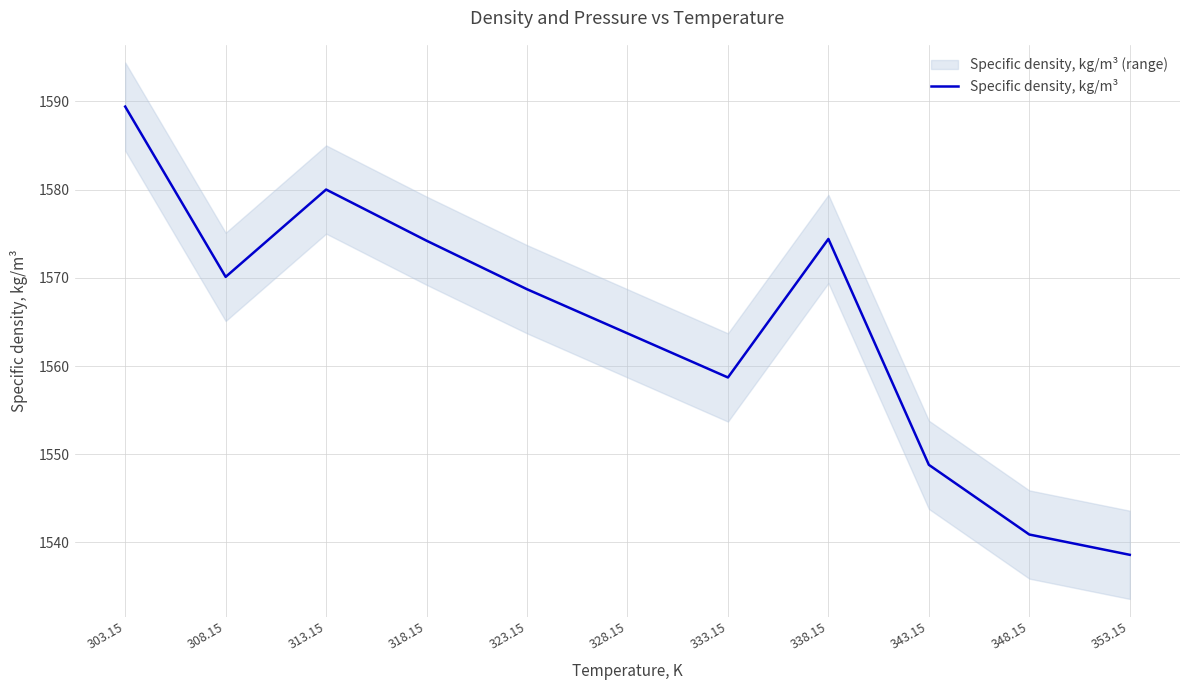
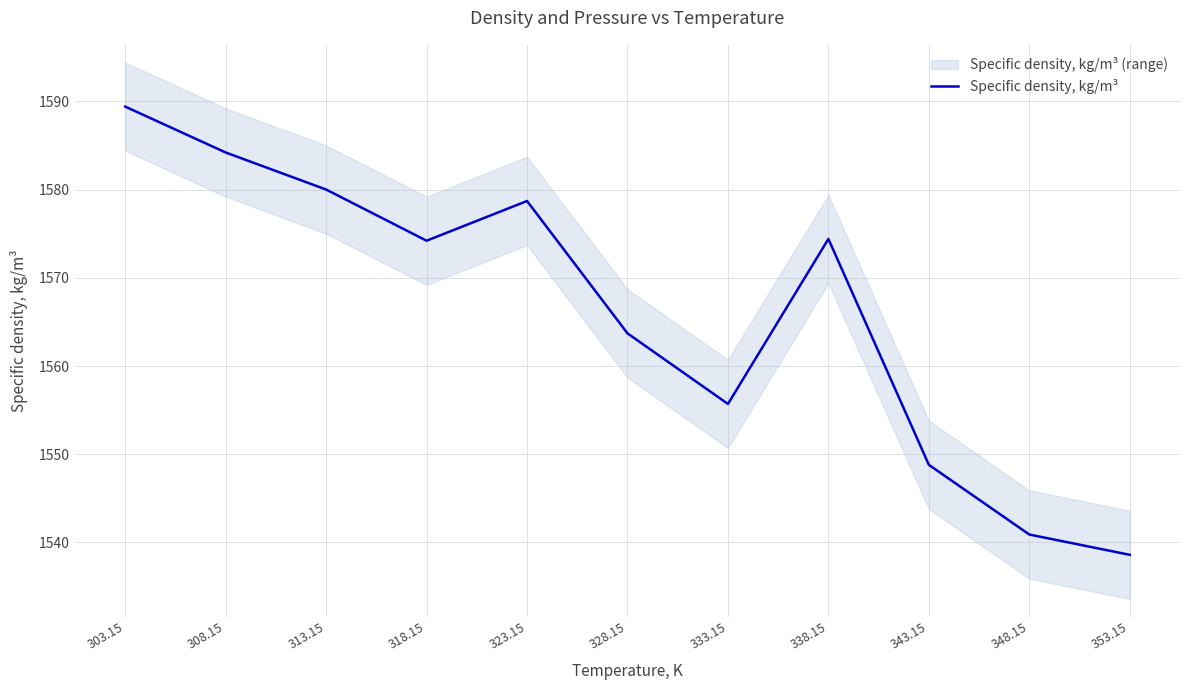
  {
    "Specific density, kg/m³": {
      "303.15": 1589,
-     "308.15": 1570,
+     "308.15": 1584,
      "313.15": 1580,
      "318.15": 1574,
-     "323.15": 1569,
+     "323.15": 1579,
      "328.15": 1564,
-     "333.15": 1559,
+     "333.15": 1556,
      "338.15": 1574,
      "343.15": 1549,
      "348.15": 1541,
      "353.15": 1539
    }
  }
